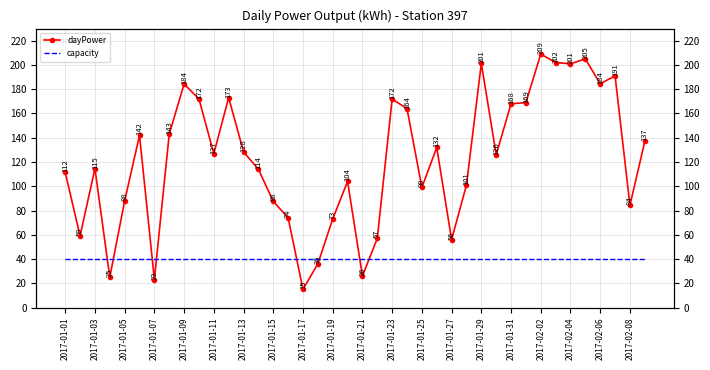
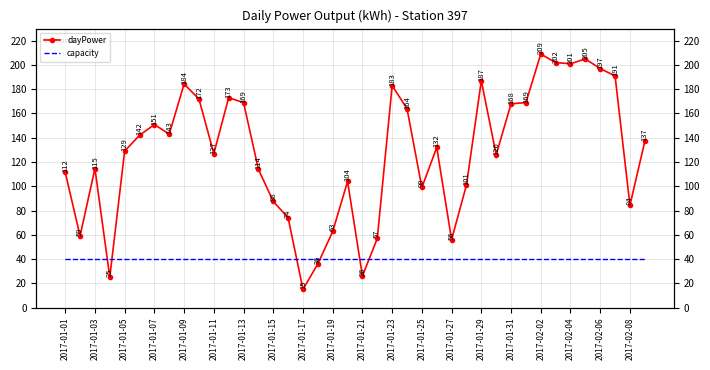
  {
    "dayPower": {
      "2017-01-01": 112,
      "2017-01-03": 115,
-     "2017-01-05": 88,
-     "2017-01-07": 23,
+     "2017-01-05": 129,
+     "2017-01-07": 151,
      "2017-01-09": 184,
      "2017-01-11": 127,
-     "2017-01-13": 128,
+     "2017-01-13": 169,
      "2017-01-15": 88,
      "2017-01-17": 15,
-     "2017-01-19": 73,
+     "2017-01-19": 63,
      "2017-01-21": 26,
-     "2017-01-23": 172,
+     "2017-01-23": 183,
      "2017-01-25": 99,
      "2017-01-27": 56,
-     "2017-01-29": 201,
+     "2017-01-29": 187,
      "2017-01-31": 168,
      "2017-02-02": 209,
      "2017-02-04": 201,
-     "2017-02-06": 184,
+     "2017-02-06": 197,
      "2017-02-08": 84
    },
    "capacity": {
      "2017-01-01": 40,
      "2017-01-03": 40,
      "2017-01-05": 40,
      "2017-01-07": 40,
      "2017-01-09": 40,
      "2017-01-11": 40,
      "2017-01-13": 40,
      "2017-01-15": 40,
      "2017-01-17": 40,
      "2017-01-19": 40,
      "2017-01-21": 40,
      "2017-01-23": 40,
      "2017-01-25": 40,
      "2017-01-27": 40,
      "2017-01-29": 40,
      "2017-01-31": 40,
      "2017-02-02": 40,
      "2017-02-04": 40,
      "2017-02-06": 40,
      "2017-02-08": 40
    }
  }
